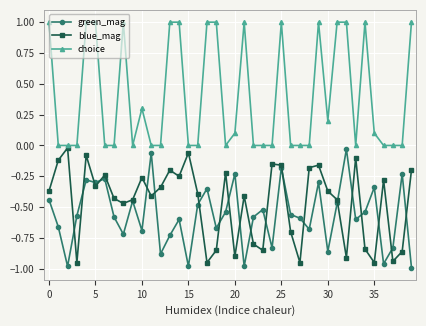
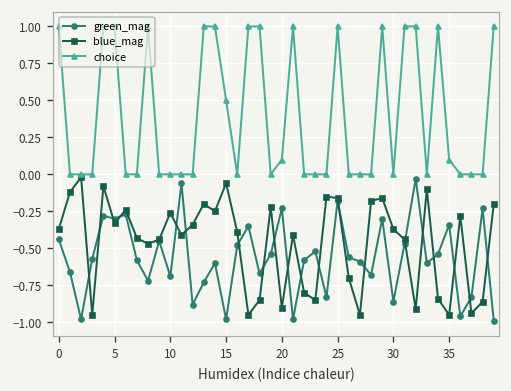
  {
    "choice": {
-     "10": 0.3,
-     "15": 0.0,
+     "10": 0.0,
+     "15": 0.5,
      "20": 0.1,
      "25": 1.0,
-     "30": 0.2,
+     "30": 0.0,
      "35": 0.1
    }
  }
